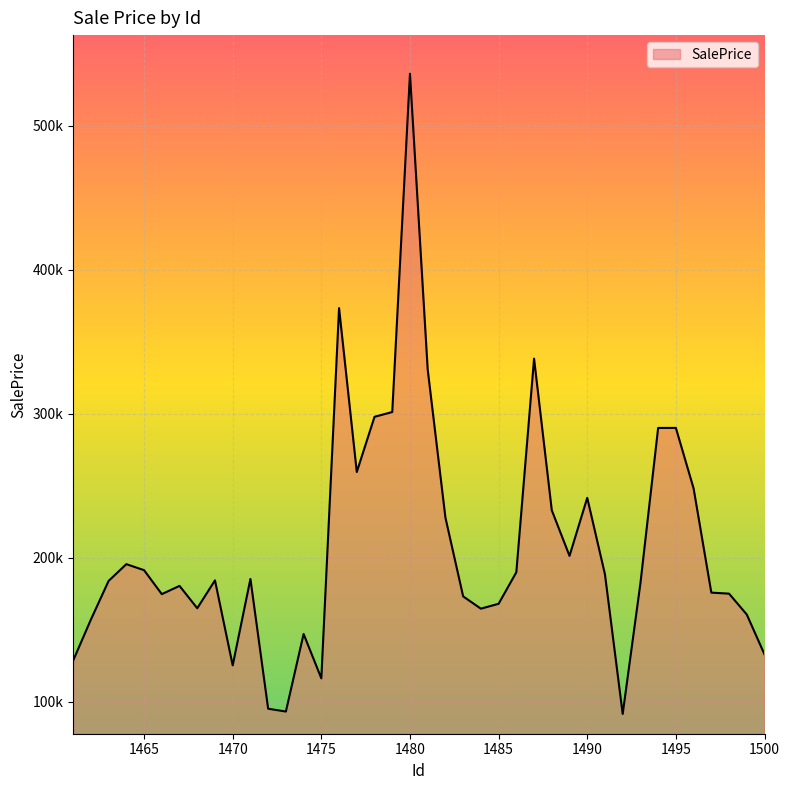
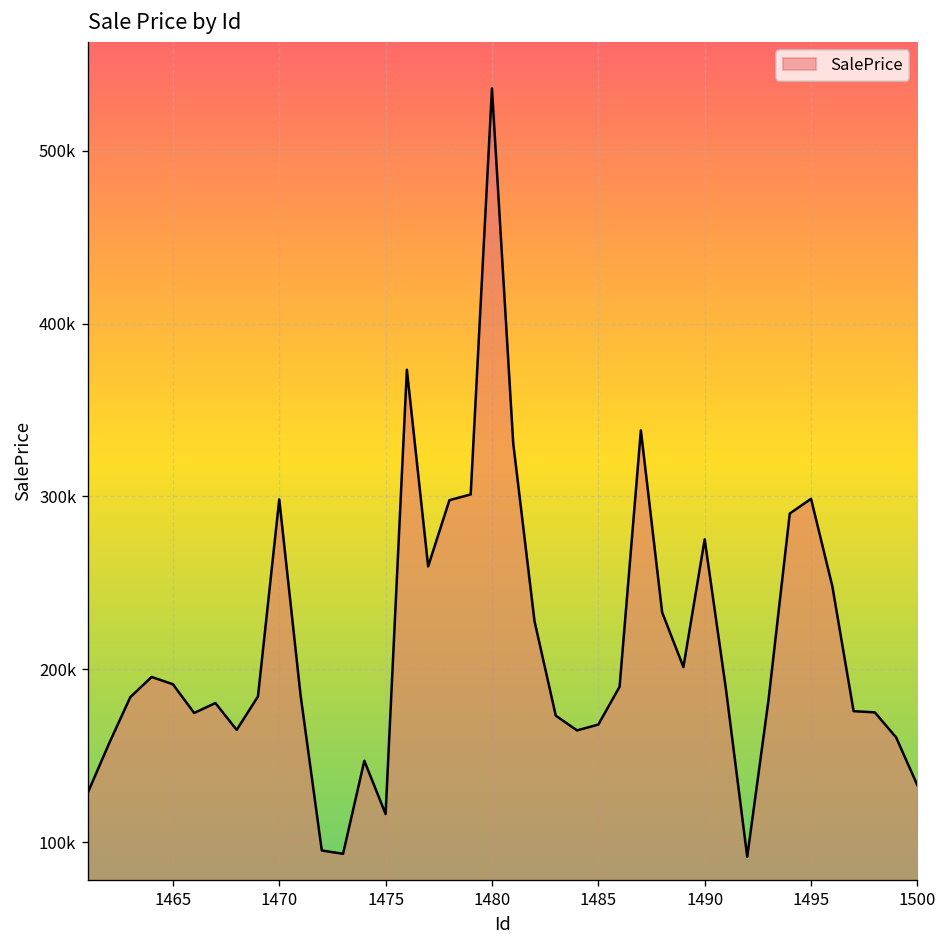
  {
    "1465": 191000,
-   "1470": 125000,
+   "1470": 298000,
    "1475": 116000,
    "1480": 536000,
    "1485": 168000,
-   "1490": 242000,
-   "1495": 290000,
+   "1490": 275000,
+   "1495": 299000,
    "1500": 133000
  }
